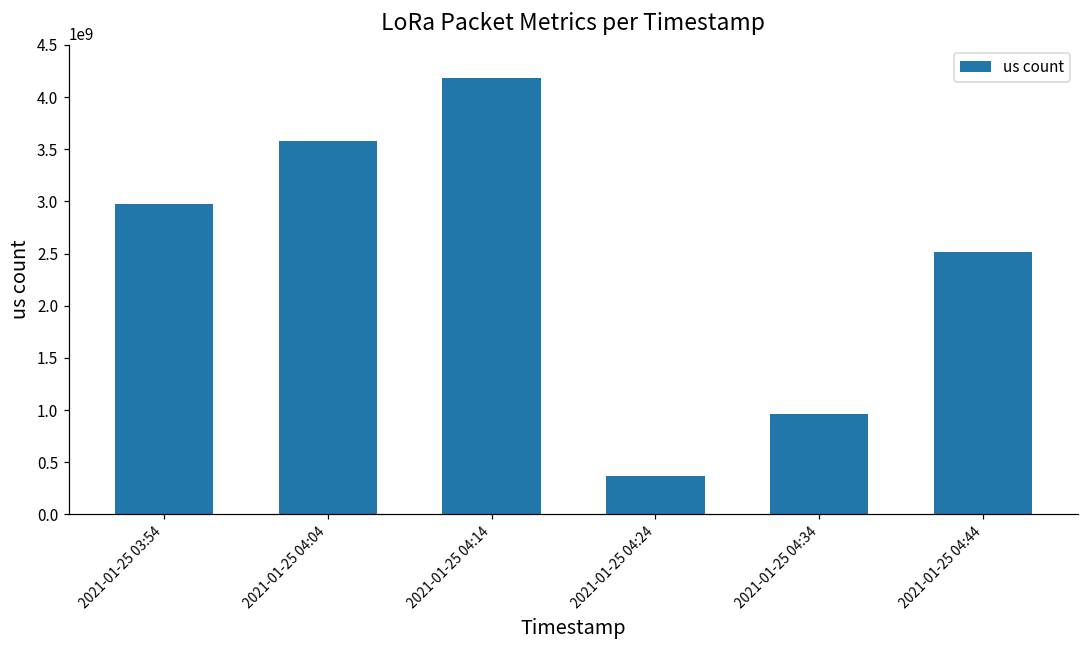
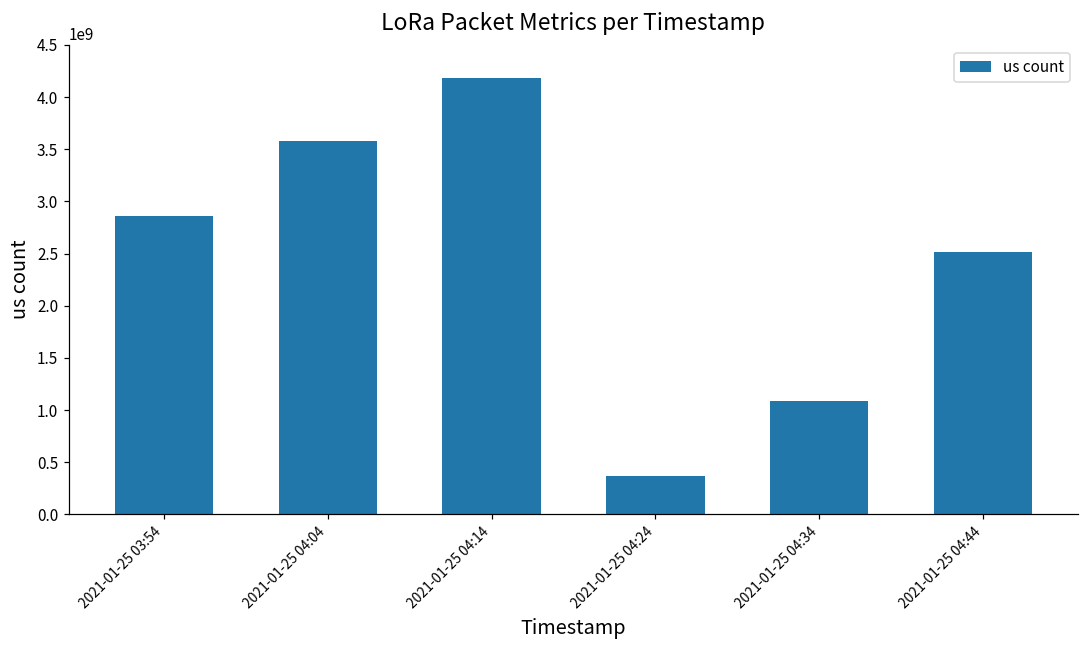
  {
-   "2021-01-25 03:54": 3000000000,
+   "2021-01-25 03:54": 2900000000,
    "2021-01-25 04:04": 3600000000,
    "2021-01-25 04:14": 4200000000,
    "2021-01-25 04:24": 400000000,
-   "2021-01-25 04:34": 1000000000,
+   "2021-01-25 04:34": 1100000000,
    "2021-01-25 04:44": 2500000000
  }
